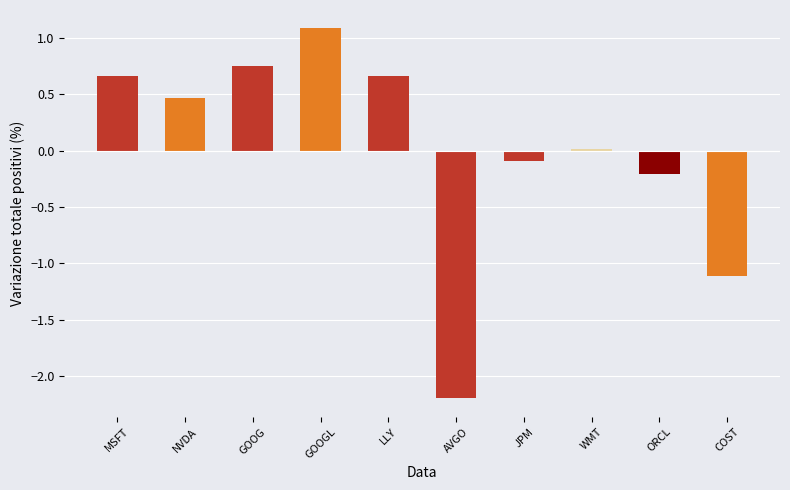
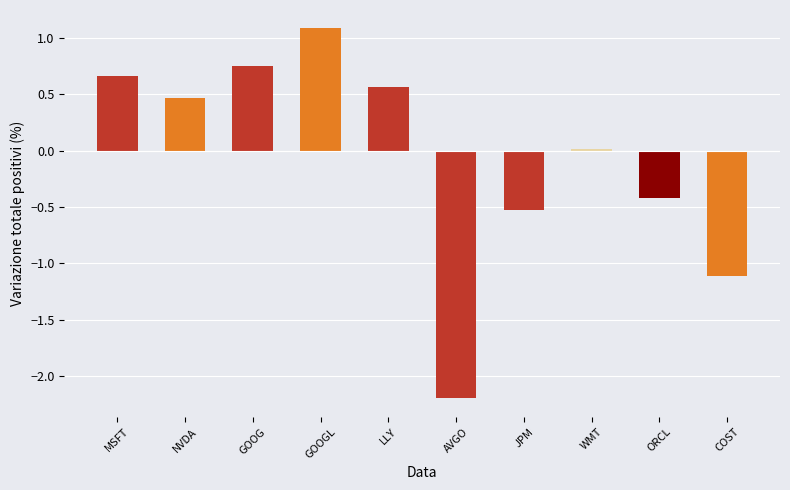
  {
    "MSFT": 0.66,
    "NVDA": 0.47,
    "GOOG": 0.75,
    "GOOGL": 1.08,
-   "LLY": 0.66,
+   "LLY": 0.57,
    "AVGO": -2.20,
-   "JPM": -0.10,
-   "ORCL": -0.21,
+   "JPM": -0.53,
+   "ORCL": -0.42,
    "COST": -1.11
  }
